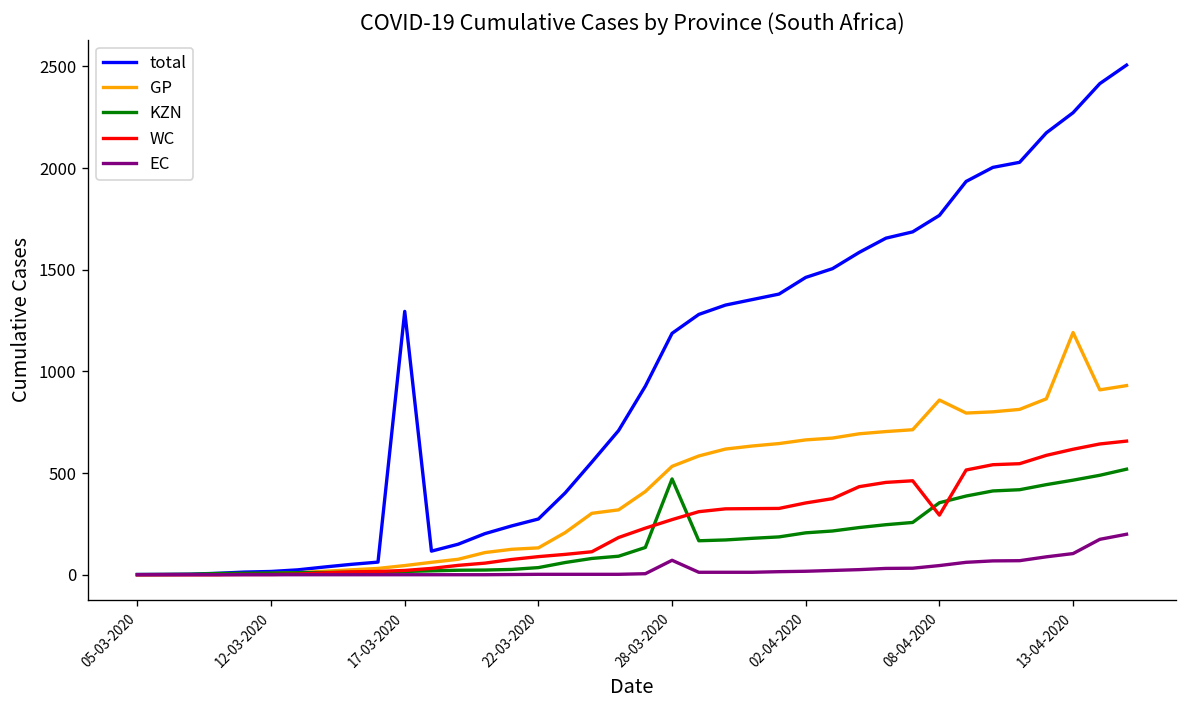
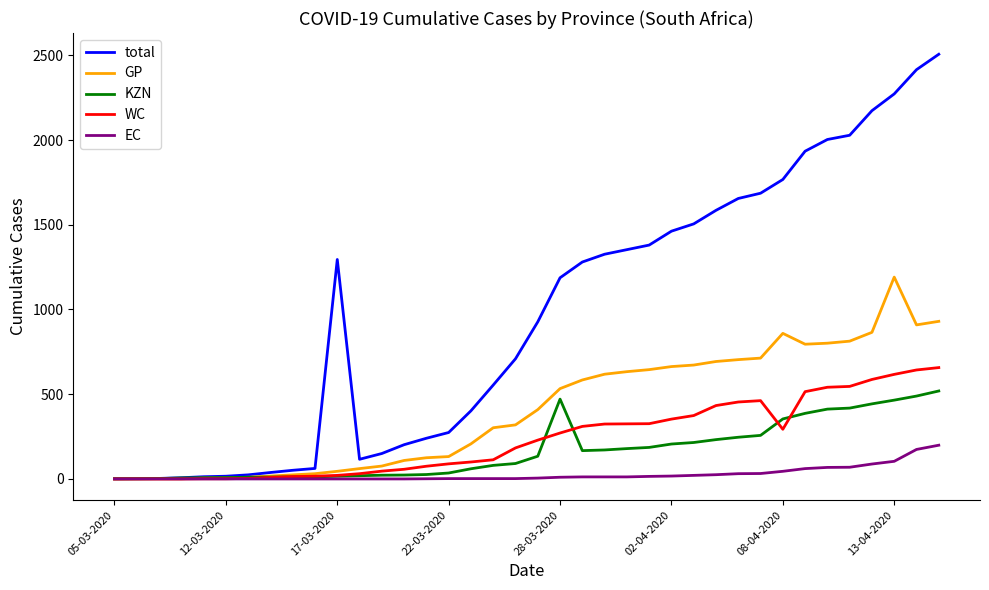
  {
    "total": {
      "17-03-2020": 1300,
      "22-03-2020": 270,
      "28-03-2020": 1190,
      "02-04-2020": 1460,
      "08-04-2020": 1770,
      "13-04-2020": 2270
    },
    "GP": {
      "17-03-2020": 50,
      "22-03-2020": 130,
      "28-03-2020": 530,
      "02-04-2020": 660,
      "08-04-2020": 860,
      "13-04-2020": 1190
    },
    "KZN": {
      "22-03-2020": 40,
      "28-03-2020": 470,
      "02-04-2020": 210,
      "08-04-2020": 350,
      "13-04-2020": 470
    },
    "WC": {
      "22-03-2020": 90,
      "28-03-2020": 270,
      "02-04-2020": 350,
      "08-04-2020": 290,
      "13-04-2020": 620
    },
    "EC": {
      "17-03-2020": 0,
      "22-03-2020": 0,
-     "28-03-2020": 70,
+     "28-03-2020": 10,
      "02-04-2020": 20,
      "08-04-2020": 50,
      "13-04-2020": 100
    }
  }
